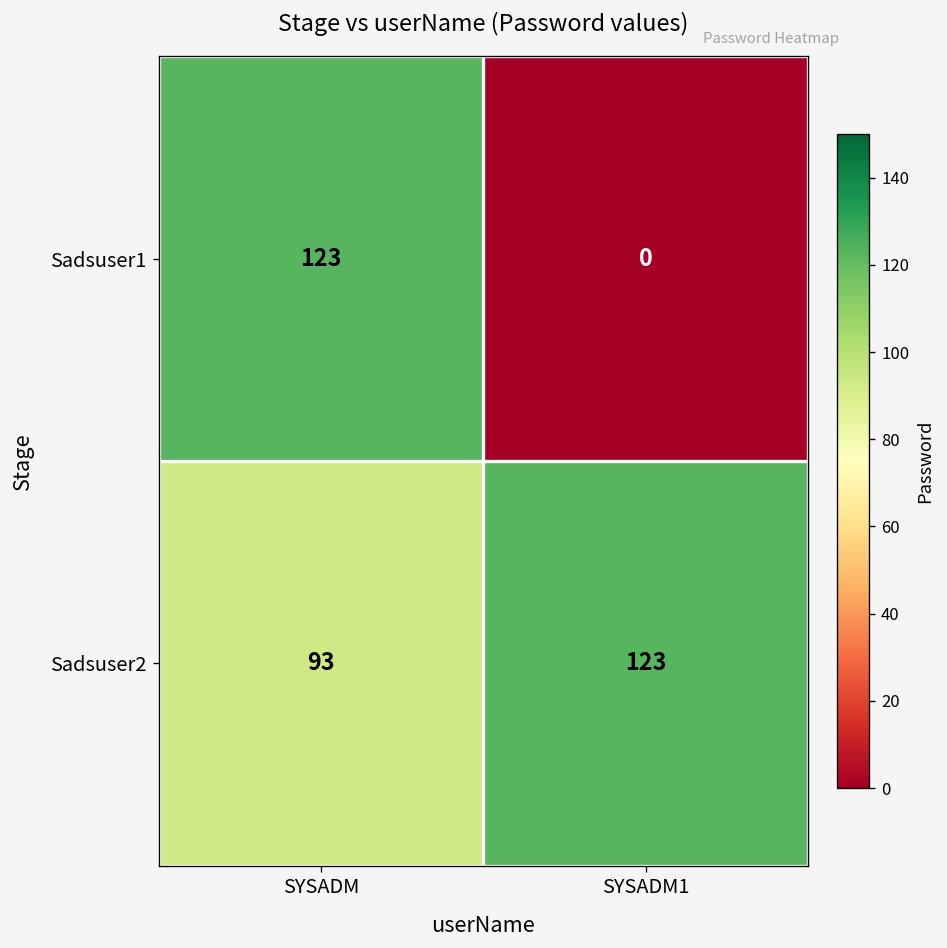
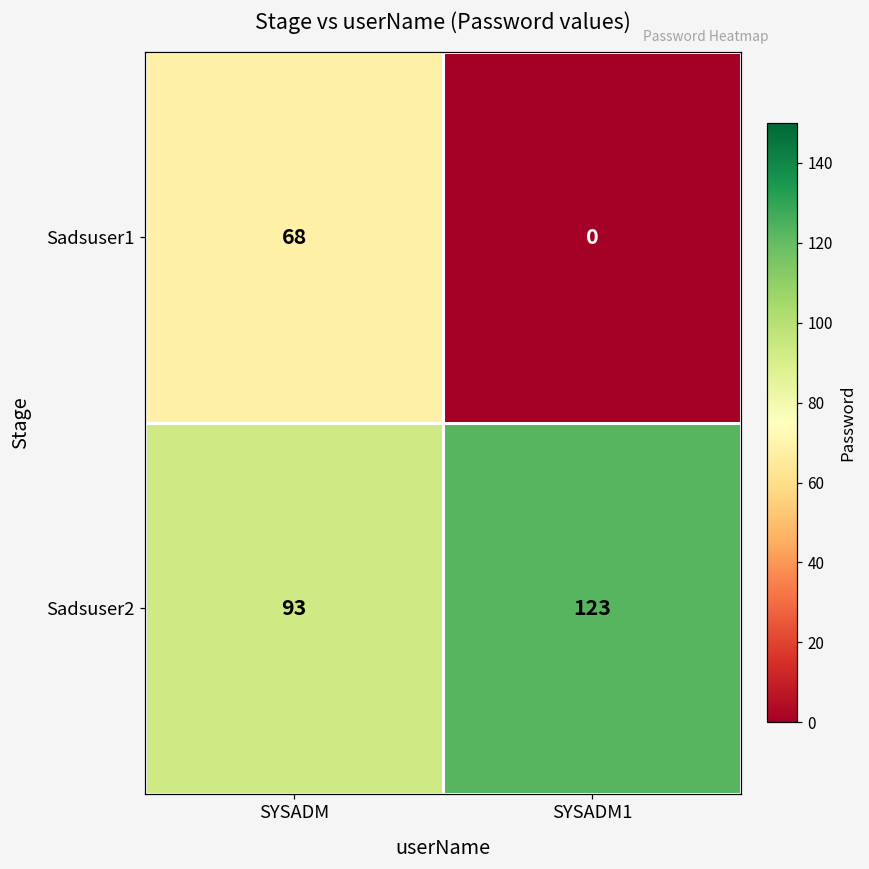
  {
    "Sadsuser1": {
-     "SYSADM": 123,
+     "SYSADM": 68,
      "SYSADM1": 0
    },
    "Sadsuser2": {
      "SYSADM": 93,
      "SYSADM1": 123
    }
  }
